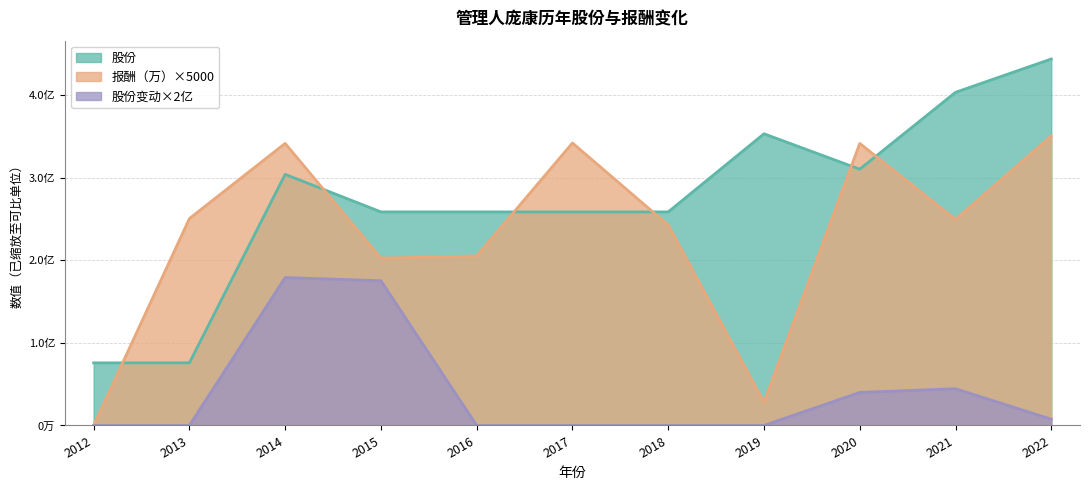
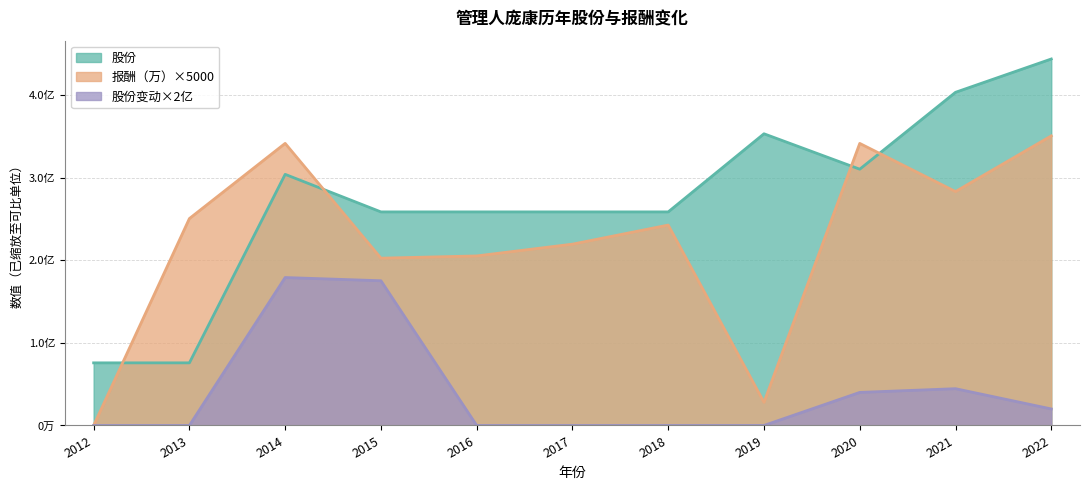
  {
    "股份": {
      "2012": "0.8亿",
      "2013": "0.8亿",
      "2014": "3.0亿",
      "2015": "2.6亿",
      "2016": "2.6亿",
      "2017": "2.6亿",
      "2018": "2.6亿",
      "2019": "3.5亿",
      "2020": "3.1亿",
      "2021": "4.0亿",
      "2022": "4.4亿"
    },
    "报酬（万）×5000": {
      "2013": "2.5亿",
      "2014": "3.4亿",
      "2015": "2.0亿",
      "2016": "2.1亿",
-     "2017": "3.4亿",
+     "2017": "2.2亿",
      "2018": "2.4亿",
      "2019": "0.3亿",
      "2020": "3.4亿",
-     "2021": "2.5亿",
+     "2021": "2.8亿",
      "2022": "3.5亿"
    },
    "股份变动×2亿": {
      "2013": "0.0亿",
      "2014": "1.8亿",
      "2015": "1.8亿",
      "2016": "0.0亿",
      "2017": "0.0亿",
      "2018": "0.0亿",
      "2019": "0.0亿",
      "2020": "0.4亿",
      "2021": "0.4亿",
-     "2022": "0.1亿"
+     "2022": "0.2亿"
    }
  }
